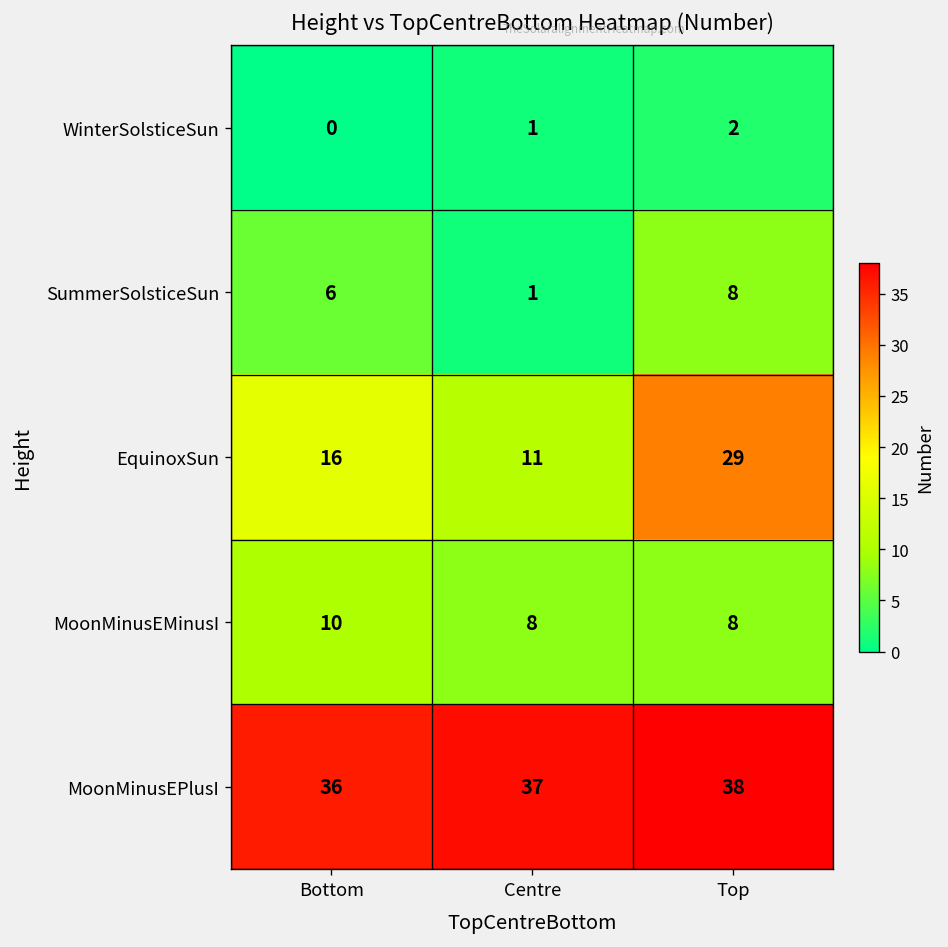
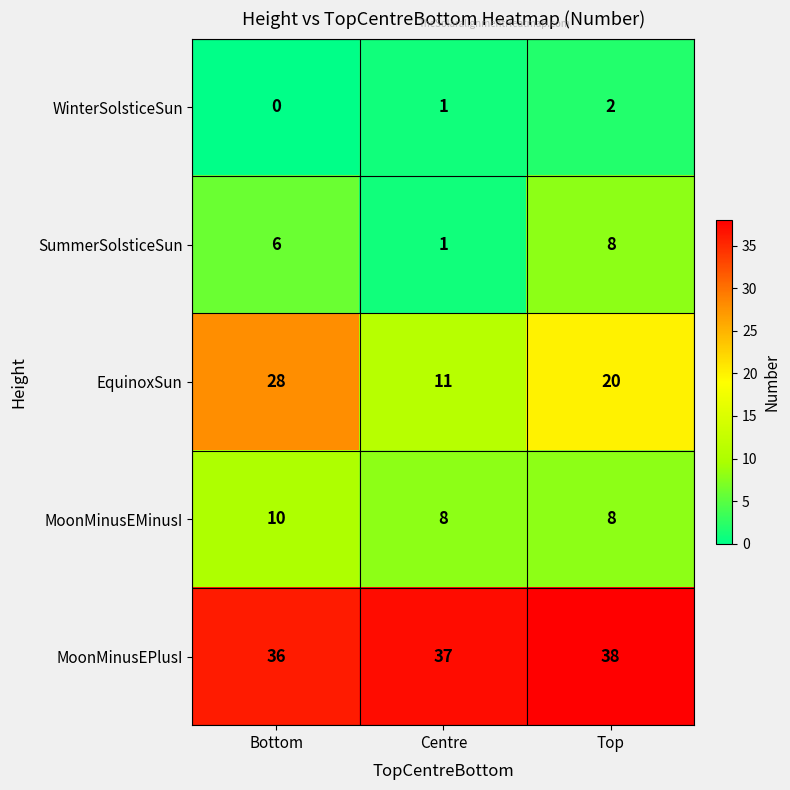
  {
    "WinterSolsticeSun": {
      "Bottom": 0,
      "Centre": 1,
      "Top": 2
    },
    "SummerSolsticeSun": {
      "Bottom": 6,
      "Centre": 1,
      "Top": 8
    },
    "EquinoxSun": {
-     "Bottom": 16,
+     "Bottom": 28,
      "Centre": 11,
-     "Top": 29
+     "Top": 20
    },
    "MoonMinusEMinusI": {
      "Bottom": 10,
      "Centre": 8,
      "Top": 8
    },
    "MoonMinusEPlusI": {
      "Bottom": 36,
      "Centre": 37,
      "Top": 38
    }
  }
